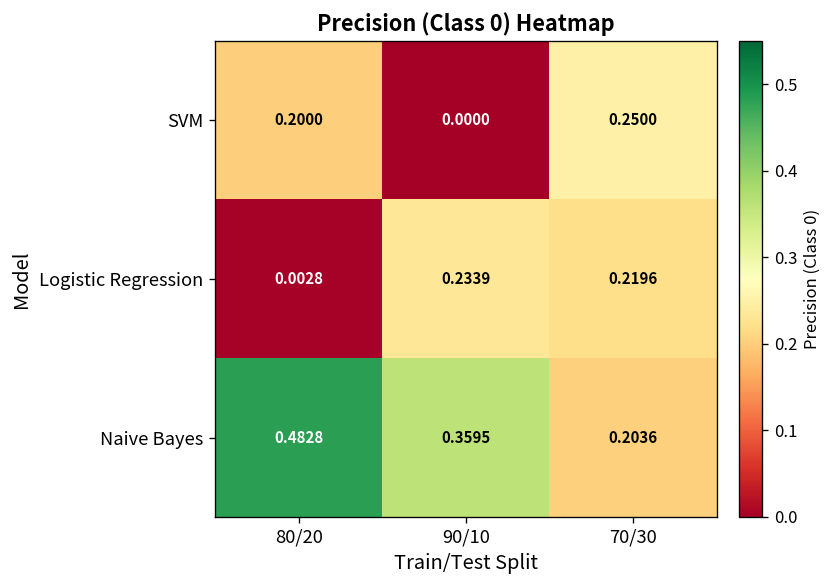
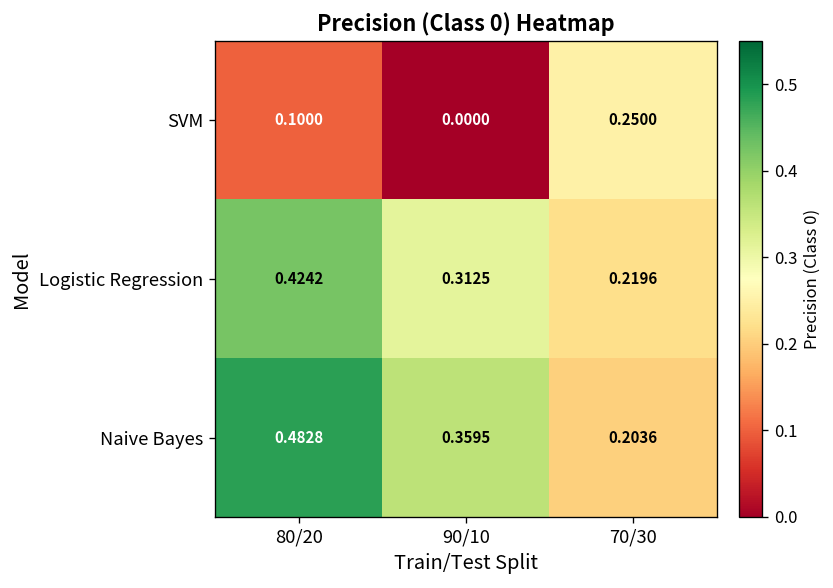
  {
    "SVM": {
-     "80/20": 0.2000,
+     "80/20": 0.1000,
      "90/10": 0.0000,
      "70/30": 0.2500
    },
    "Logistic Regression": {
-     "80/20": 0.0028,
-     "90/10": 0.2339,
+     "80/20": 0.4242,
+     "90/10": 0.3125,
      "70/30": 0.2196
    },
    "Naive Bayes": {
      "80/20": 0.4828,
      "90/10": 0.3595,
      "70/30": 0.2036
    }
  }
